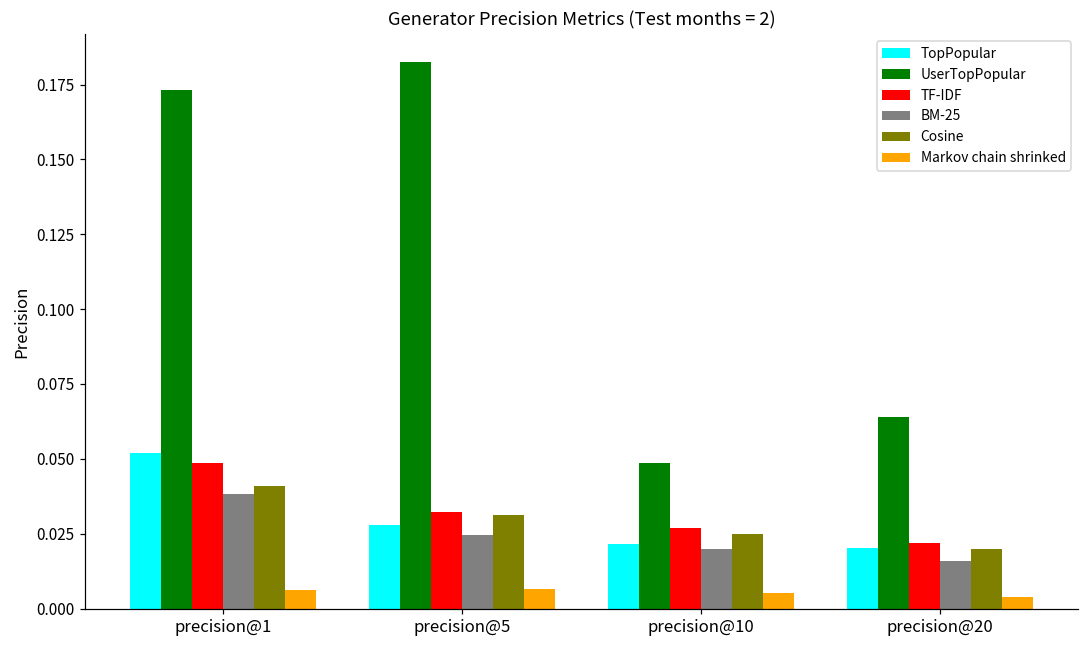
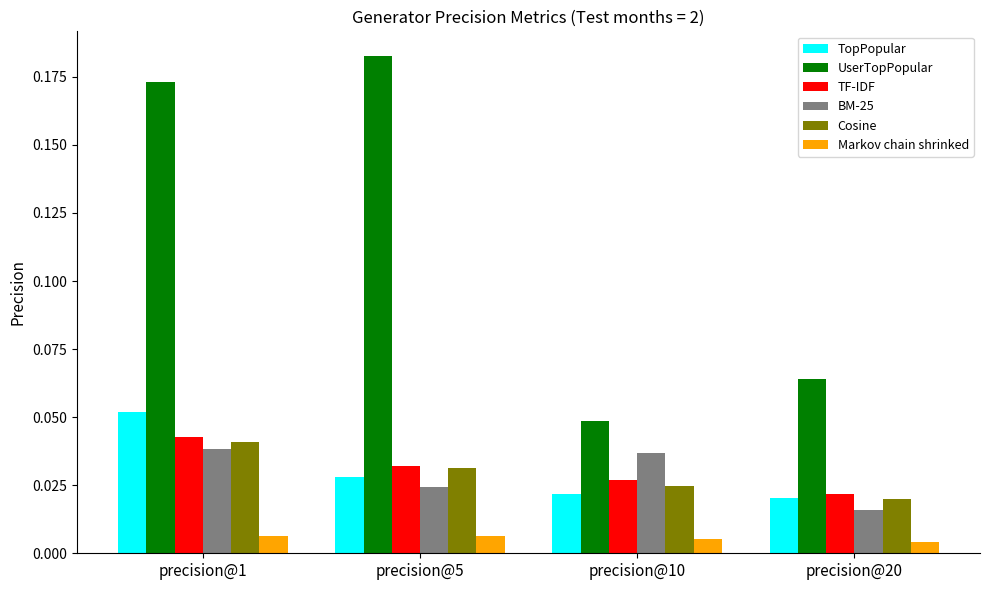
  {
    "TopPopular": {
      "precision@1": 0.052,
      "precision@5": 0.028,
      "precision@10": 0.022,
      "precision@20": 0.020
    },
    "UserTopPopular": {
      "precision@1": 0.173,
      "precision@5": 0.183,
      "precision@10": 0.049,
      "precision@20": 0.064
    },
    "TF-IDF": {
-     "precision@1": 0.049,
+     "precision@1": 0.043,
      "precision@5": 0.032,
      "precision@10": 0.027,
      "precision@20": 0.022
    },
    "BM-25": {
      "precision@1": 0.038,
      "precision@5": 0.024,
-     "precision@10": 0.020,
+     "precision@10": 0.037,
      "precision@20": 0.016
    },
    "Cosine": {
      "precision@1": 0.041,
      "precision@5": 0.031,
      "precision@10": 0.025,
      "precision@20": 0.020
    },
    "Markov chain shrinked": {
      "precision@1": 0.006,
      "precision@5": 0.006,
      "precision@10": 0.005,
      "precision@20": 0.004
    }
  }
